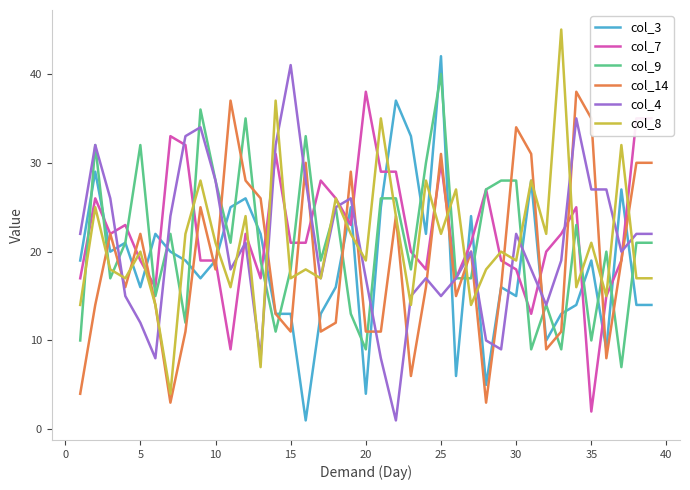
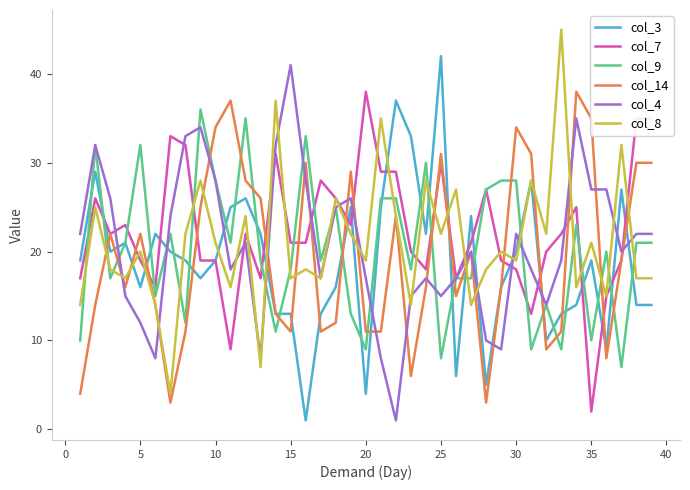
  {
    "col_3": {
      "5": 16,
      "15": 13,
      "20": 4,
      "25": 42,
-     "30": 15,
+     "30": 20,
      "35": 19
    },
    "col_7": {
      "5": 19,
      "15": 21,
      "20": 38,
      "25": 30,
      "30": 18,
      "35": 2
    },
    "col_9": {
      "5": 32,
      "15": 18,
      "20": 9,
-     "25": 40,
+     "25": 8,
      "30": 28,
      "35": 10
    },
    "col_14": {
      "5": 22,
-     "10": 18,
+     "10": 34,
      "15": 11,
      "20": 11,
      "25": 31,
      "30": 34
    },
    "col_4": {
      "5": 12,
      "15": 41,
      "20": 17,
      "25": 15,
      "30": 22,
      "35": 27
    },
    "col_8": {
      "5": 20,
      "10": 21,
      "15": 17,
      "20": 19,
      "25": 22,
      "30": 19,
      "35": 21
    }
  }
